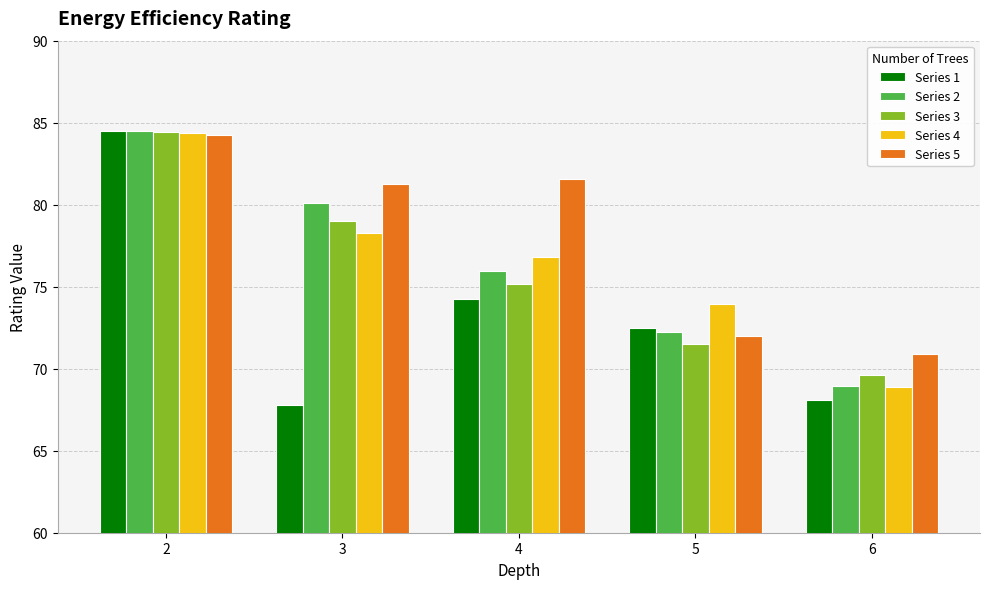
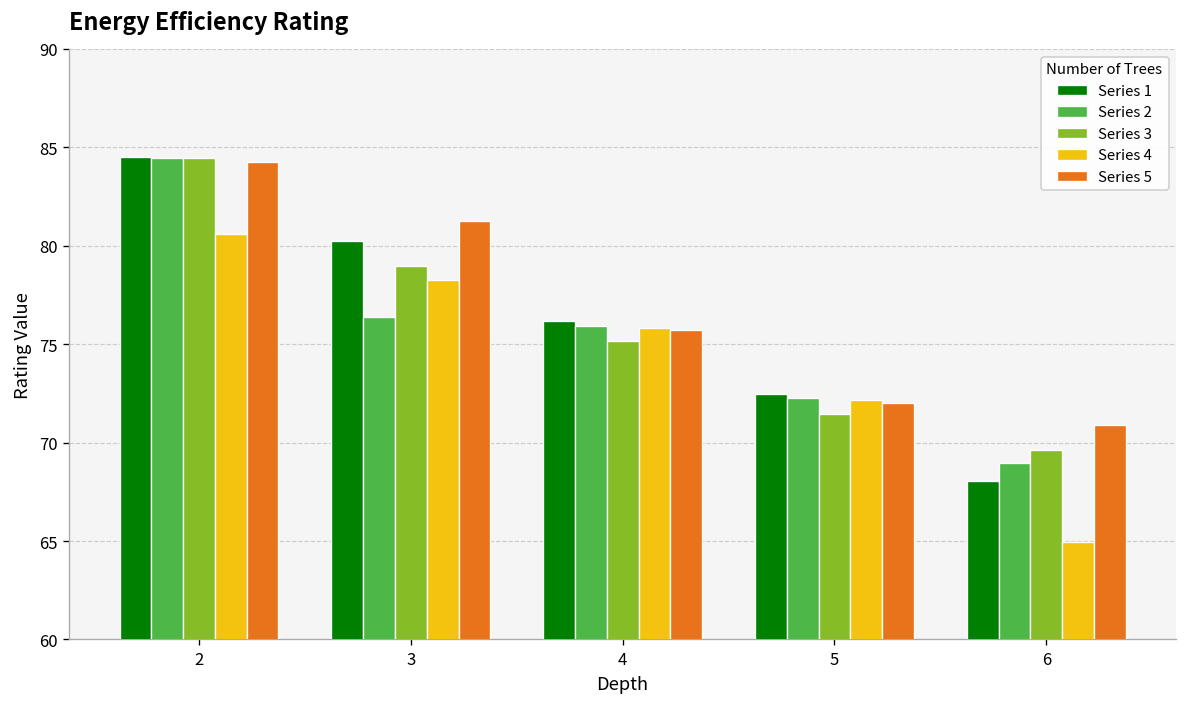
  {
    "Series 1": {
      "2": 84.5,
-     "3": 67.8,
-     "4": 74.3,
+     "3": 80.2,
+     "4": 76.2,
      "5": 72.5,
      "6": 68.1
    },
    "Series 2": {
      "2": 84.5,
-     "3": 80.1,
+     "3": 76.4,
      "4": 75.9,
      "5": 72.3,
      "6": 69.0
    },
    "Series 3": {
      "2": 84.5,
      "3": 79.0,
      "4": 75.2,
      "5": 71.5,
      "6": 69.6
    },
    "Series 4": {
-     "2": 84.4,
+     "2": 80.6,
      "3": 78.3,
-     "4": 76.8,
-     "5": 74.0,
-     "6": 68.9
+     "4": 75.8,
+     "5": 72.2,
+     "6": 65.0
    },
    "Series 5": {
      "2": 84.3,
      "3": 81.3,
-     "4": 81.6,
+     "4": 75.7,
      "5": 72.0,
      "6": 70.9
    }
  }
